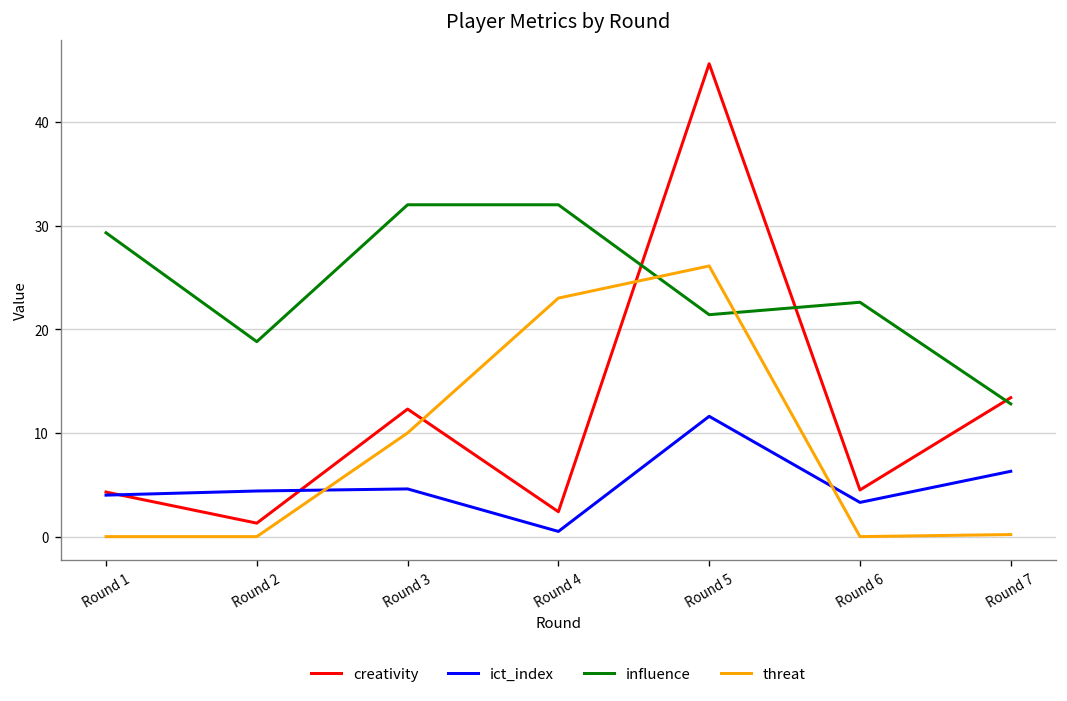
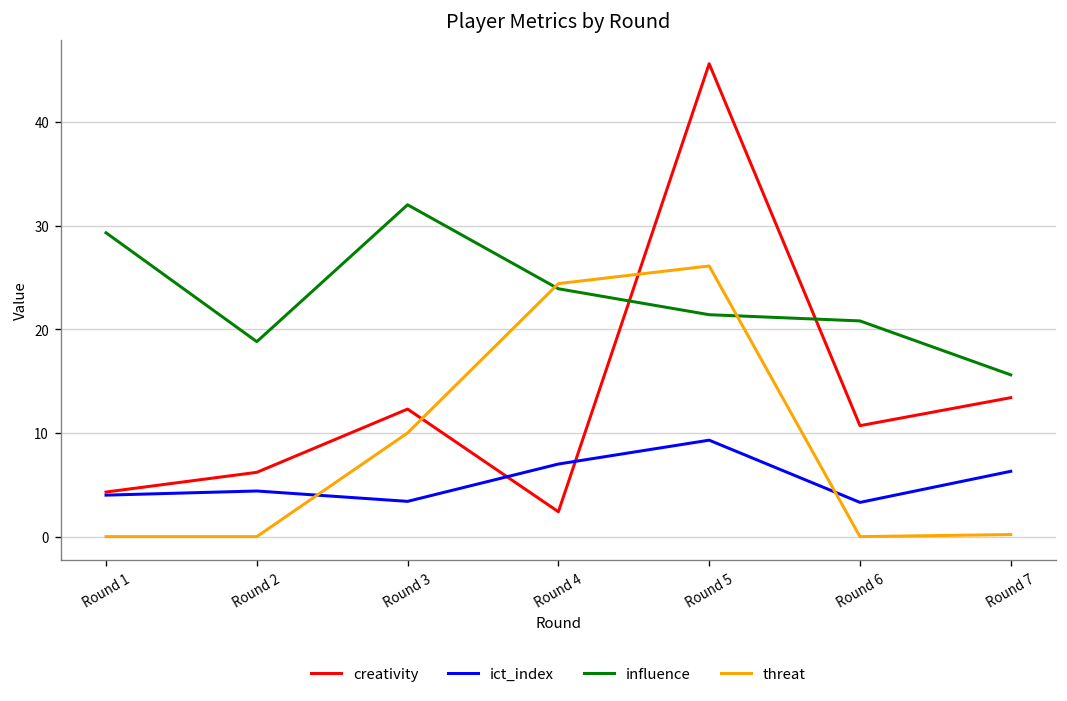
  {
    "creativity": {
      "Round 1": 4,
-     "Round 2": 1,
+     "Round 2": 6,
      "Round 3": 12,
      "Round 4": 2,
      "Round 5": 46,
-     "Round 6": 5,
+     "Round 6": 11,
      "Round 7": 13
    },
    "ict_index": {
      "Round 1": 4,
      "Round 2": 4,
-     "Round 3": 5,
-     "Round 4": 1,
-     "Round 5": 12,
+     "Round 3": 3,
+     "Round 4": 7,
+     "Round 5": 9,
      "Round 6": 3,
      "Round 7": 6
    },
    "influence": {
      "Round 1": 29,
      "Round 2": 19,
      "Round 3": 32,
-     "Round 4": 32,
+     "Round 4": 24,
      "Round 5": 21,
-     "Round 6": 23,
-     "Round 7": 13
+     "Round 6": 21,
+     "Round 7": 16
    },
    "threat": {
      "Round 1": 0,
      "Round 2": 0,
      "Round 3": 10,
-     "Round 4": 23,
+     "Round 4": 24,
      "Round 5": 26,
      "Round 6": 0,
      "Round 7": 0
    }
  }
